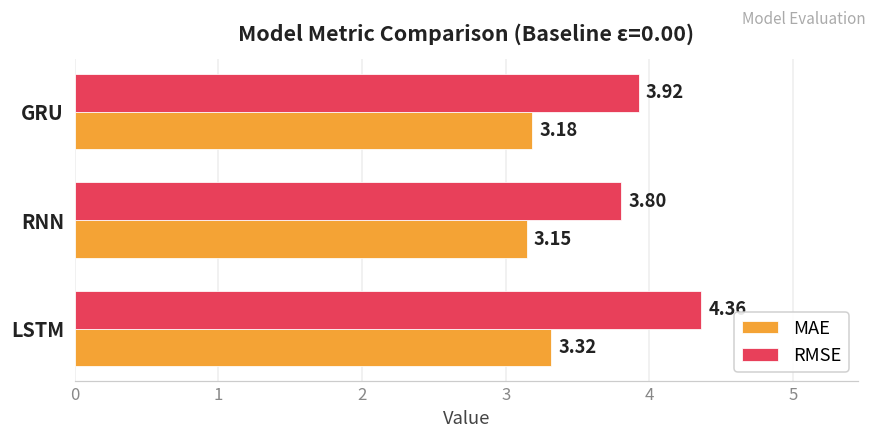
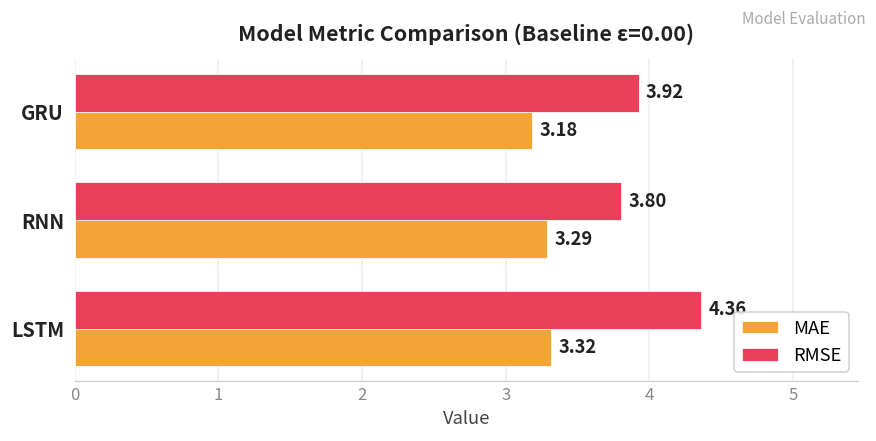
  {
    "MAE": {
      "GRU": 3.18,
-     "RNN": 3.15,
+     "RNN": 3.29,
      "LSTM": 3.32
    },
    "RMSE": {
      "GRU": 3.92,
      "RNN": 3.80
    }
  }
